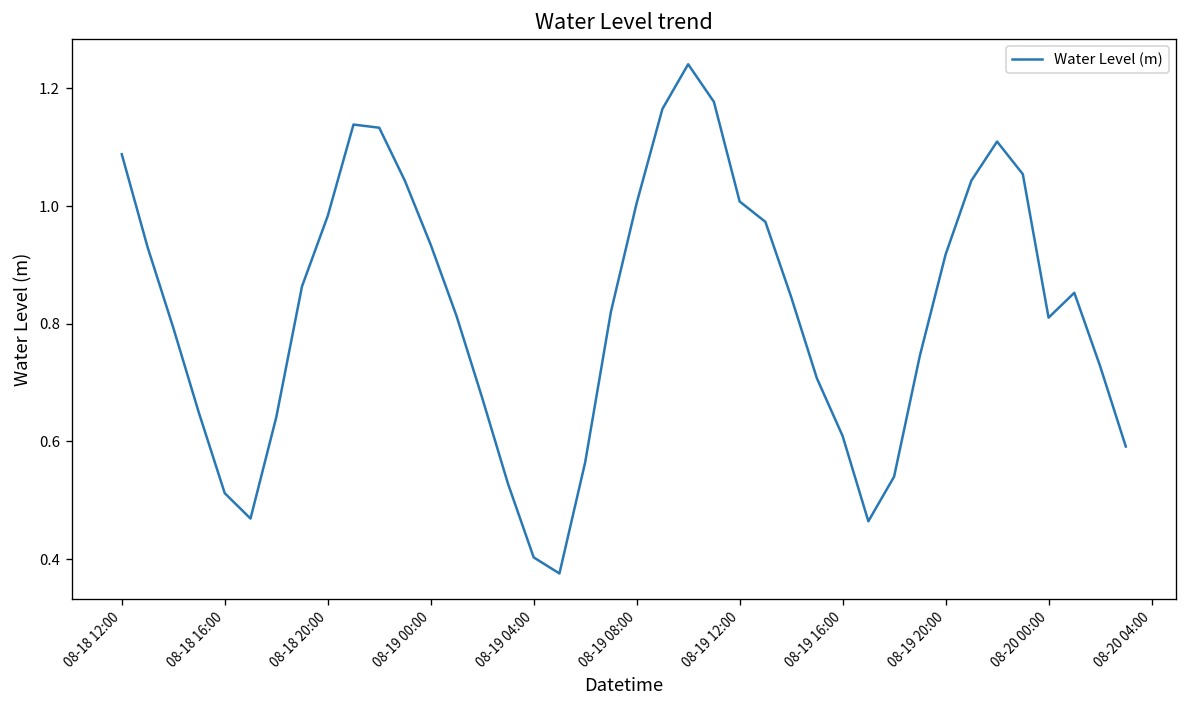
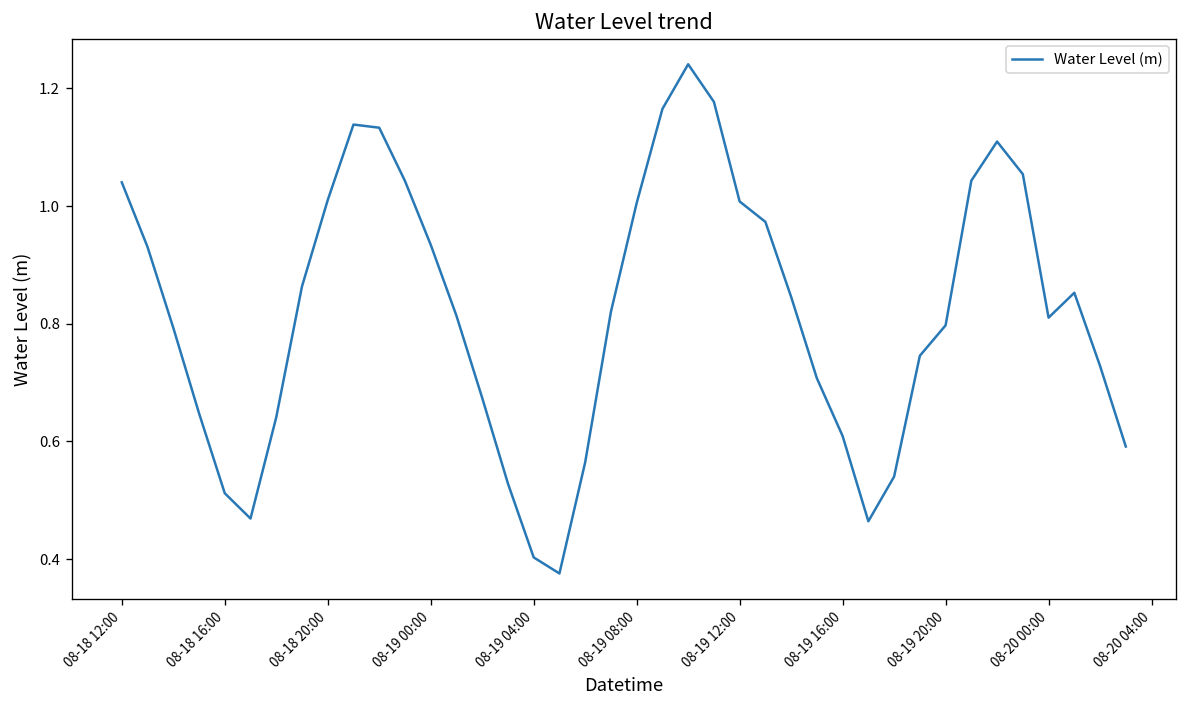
  {
-   "08-18 12:00": 1.09,
+   "08-18 12:00": 1.04,
    "08-18 16:00": 0.51,
-   "08-18 20:00": 0.98,
+   "08-18 20:00": 1.01,
    "08-19 00:00": 0.93,
    "08-19 04:00": 0.40,
    "08-19 08:00": 1.01,
    "08-19 12:00": 1.01,
    "08-19 16:00": 0.61,
-   "08-19 20:00": 0.92,
+   "08-19 20:00": 0.80,
    "08-20 00:00": 0.81
  }
